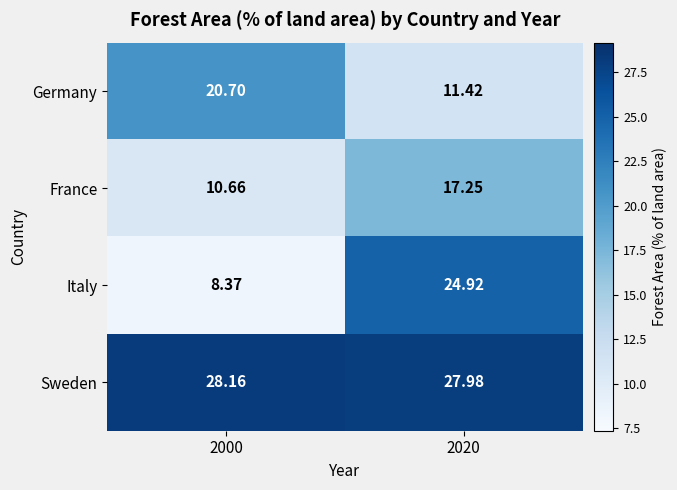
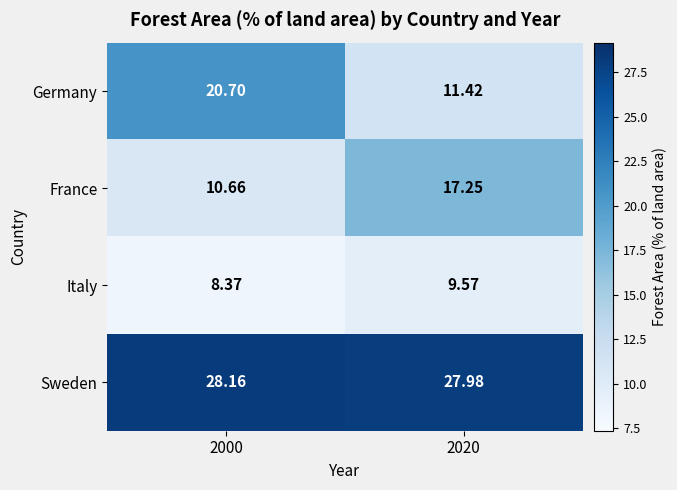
  {
    "Germany": {
      "2000": 20.70,
      "2020": 11.42
    },
    "France": {
      "2000": 10.66,
      "2020": 17.25
    },
    "Italy": {
      "2000": 8.37,
-     "2020": 24.92
+     "2020": 9.57
    },
    "Sweden": {
      "2000": 28.16,
      "2020": 27.98
    }
  }
